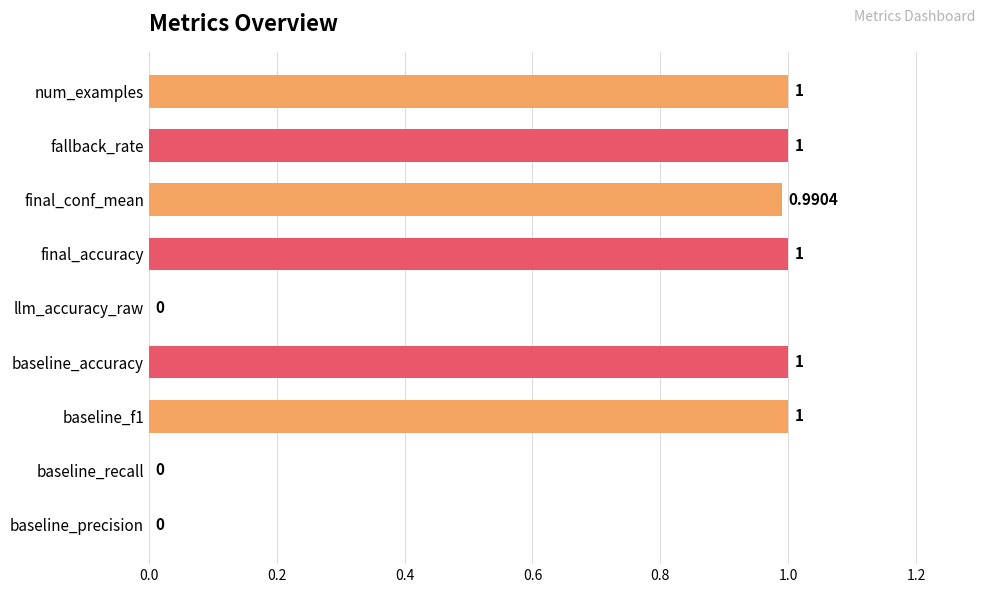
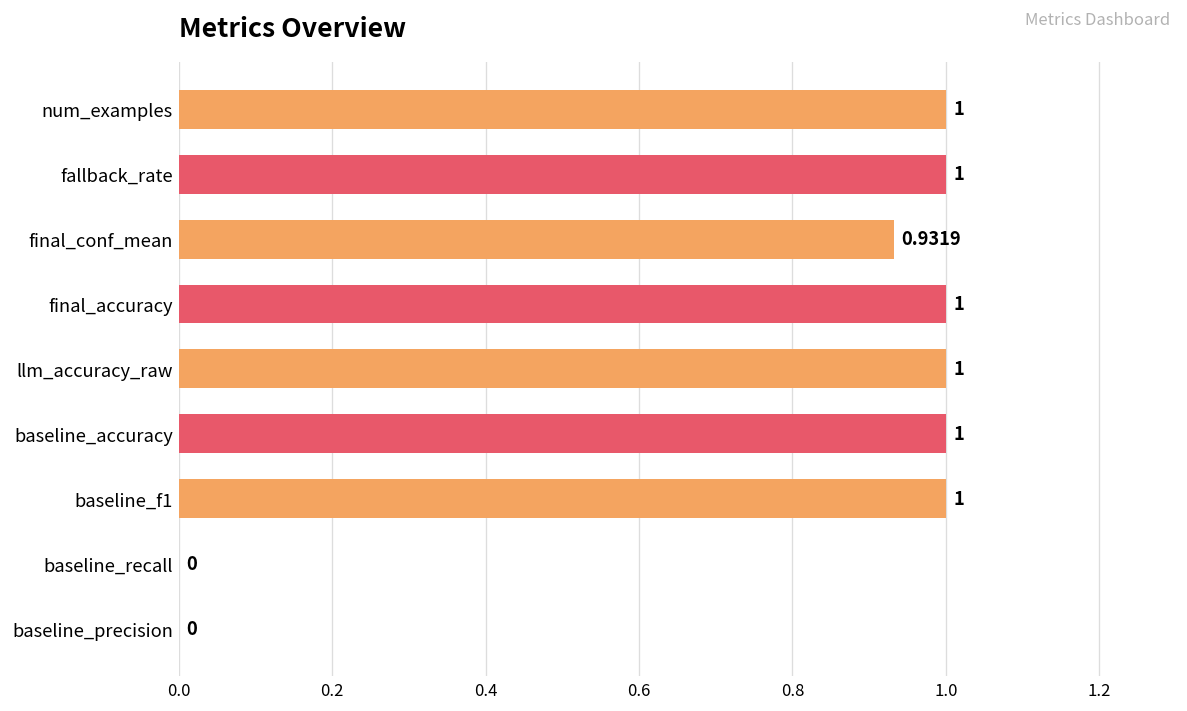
  {
    "num_examples": 1,
    "fallback_rate": 1,
-   "final_conf_mean": 0.9904,
+   "final_conf_mean": 0.9319,
    "final_accuracy": 1,
-   "llm_accuracy_raw": 0,
+   "llm_accuracy_raw": 1,
    "baseline_accuracy": 1,
    "baseline_f1": 1,
    "baseline_recall": 0,
    "baseline_precision": 0
  }
